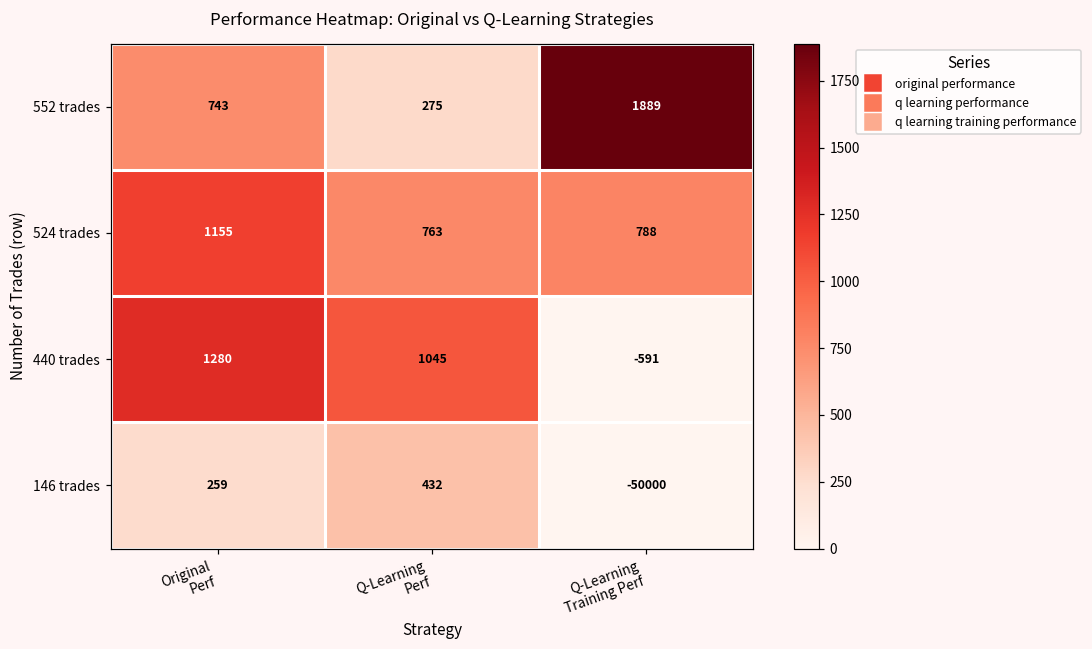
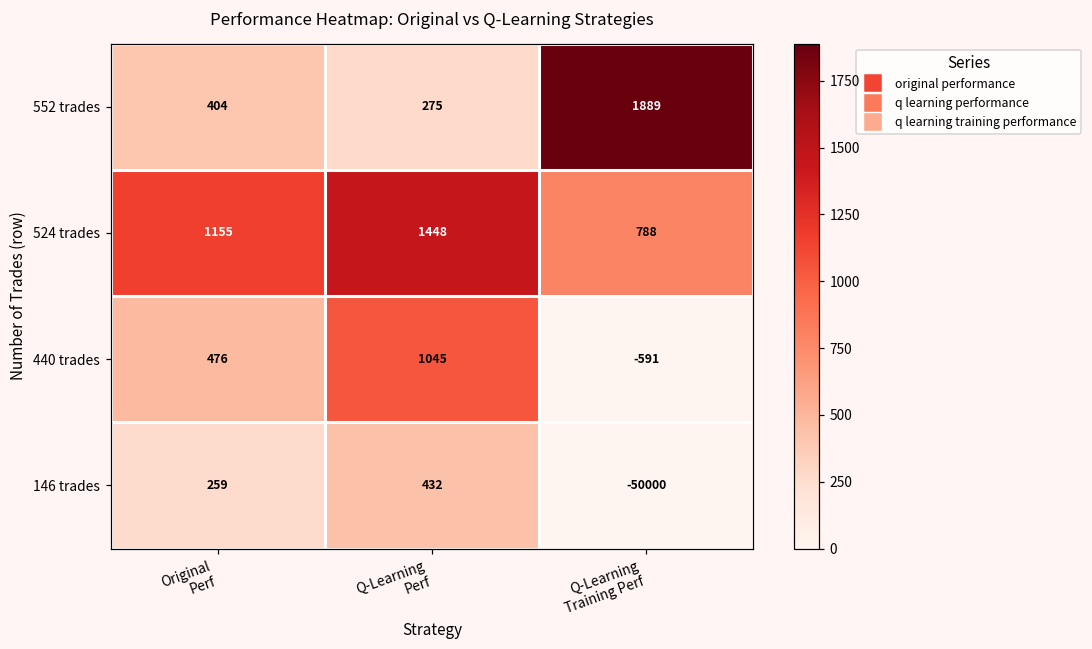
  {
    "552 trades": {
-     "Original Perf": 743,
+     "Original Perf": 404,
      "Q-Learning Perf": 275,
      "Q-Learning Training Perf": 1889
    },
    "524 trades": {
      "Original Perf": 1155,
-     "Q-Learning Perf": 763,
+     "Q-Learning Perf": 1448,
      "Q-Learning Training Perf": 788
    },
    "440 trades": {
-     "Original Perf": 1280,
+     "Original Perf": 476,
      "Q-Learning Perf": 1045,
      "Q-Learning Training Perf": -591
    },
    "146 trades": {
      "Original Perf": 259,
      "Q-Learning Perf": 432,
      "Q-Learning Training Perf": -50000
    }
  }
